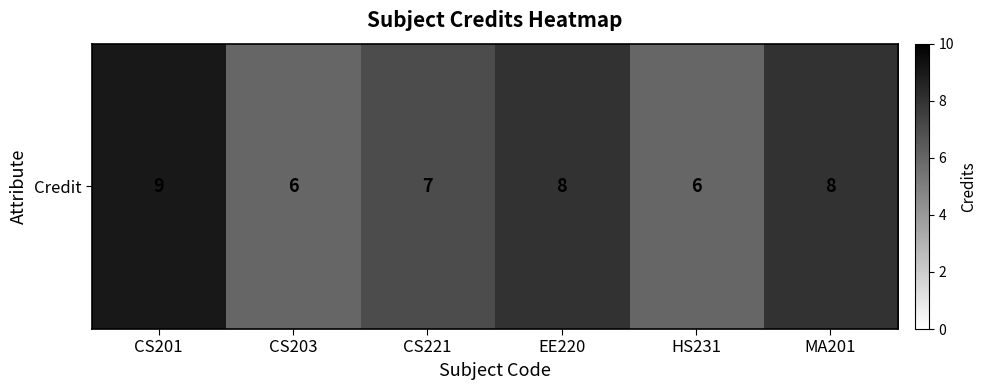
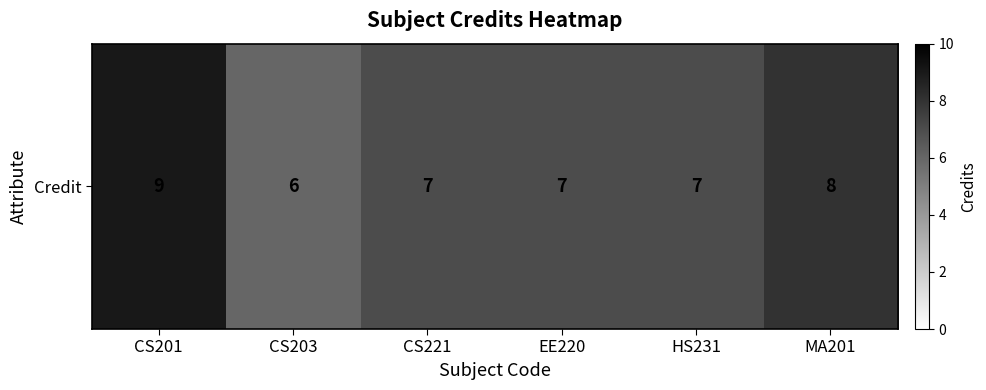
  {
    "Credit": {
      "CS203": 6,
      "CS221": 7,
-     "EE220": 8,
-     "HS231": 6,
+     "EE220": 7,
+     "HS231": 7,
      "MA201": 8
    }
  }
